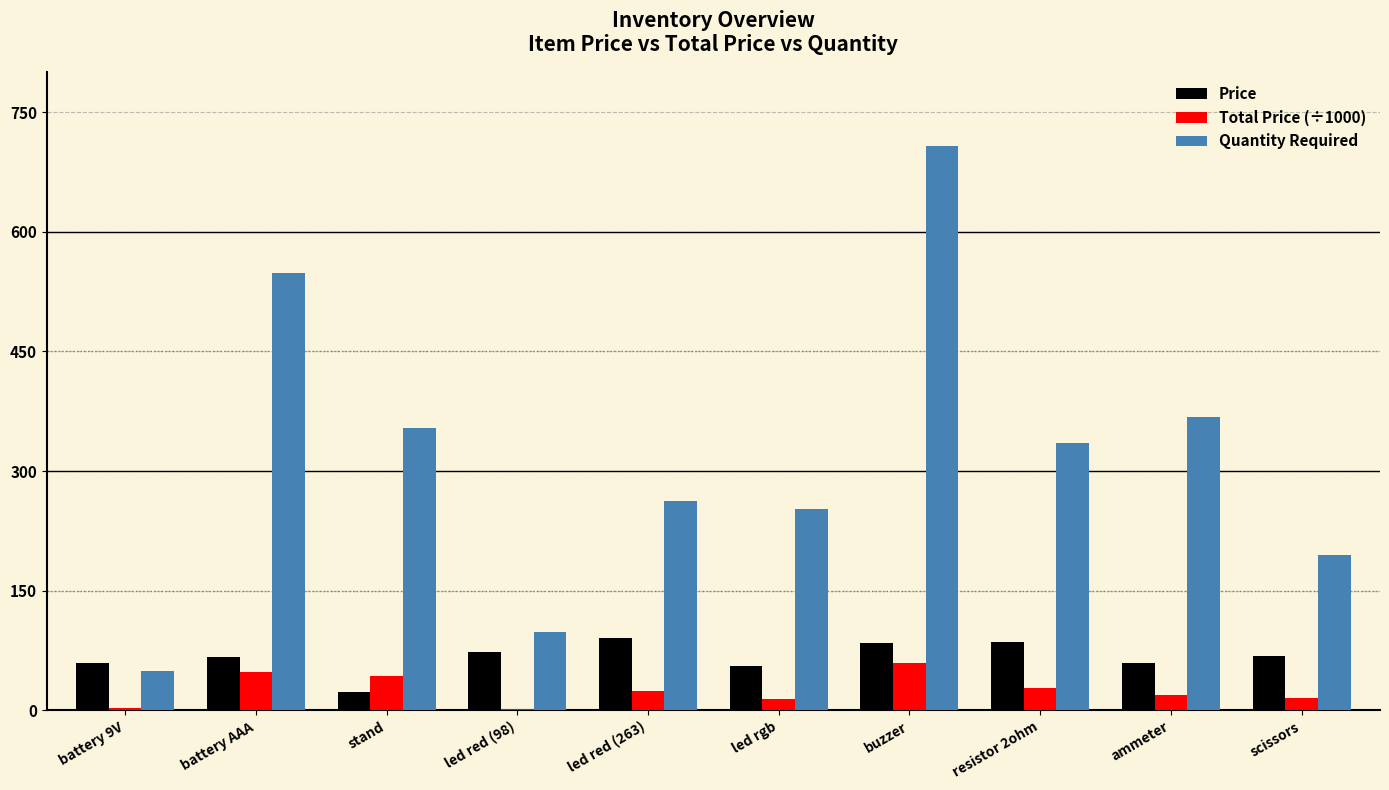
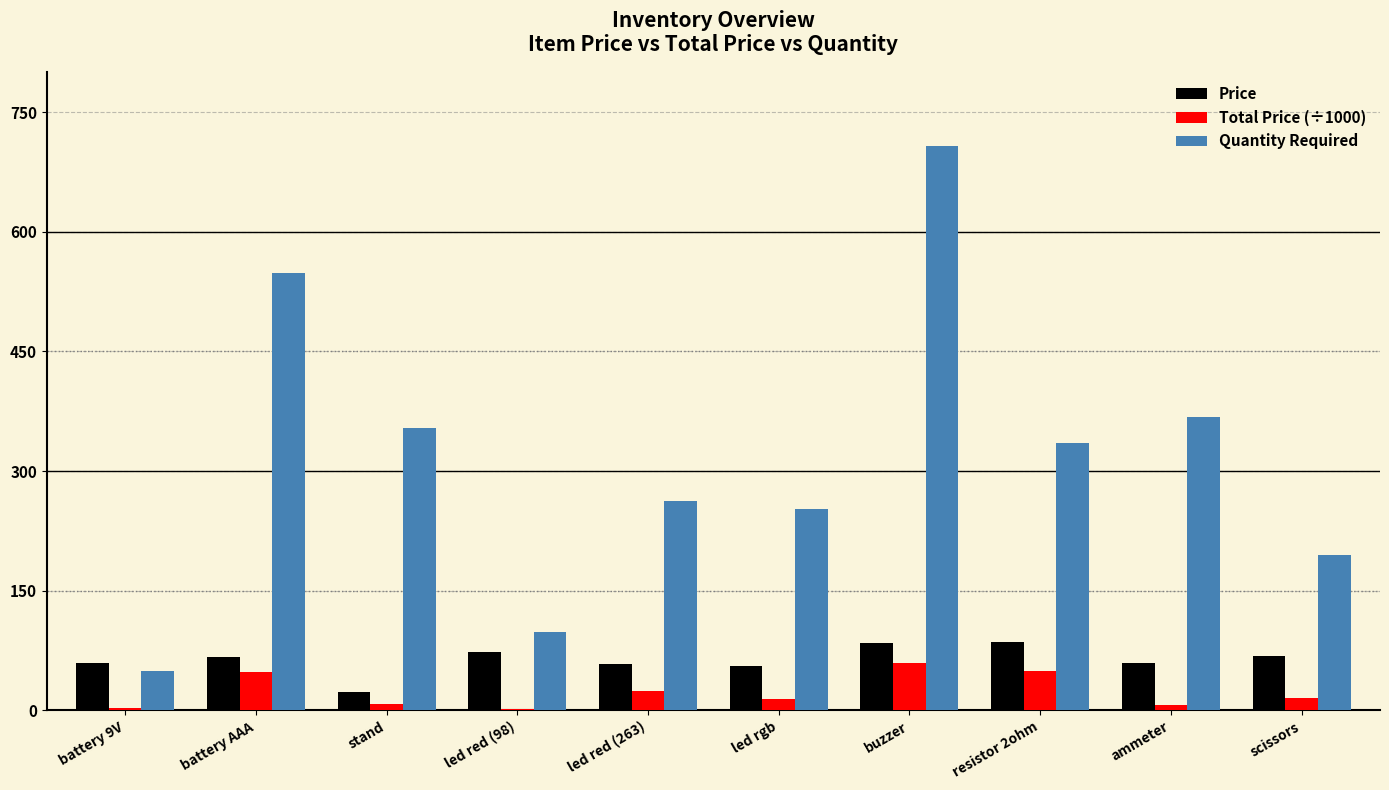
  {
    "Price": {
      "battery 9V": 60,
      "battery AAA": 70,
      "stand": 20,
      "led red (98)": 70,
-     "led red (263)": 90,
+     "led red (263)": 60,
      "led rgb": 60,
      "buzzer": 80,
      "resistor 2ohm": 90,
      "ammeter": 60,
      "scissors": 70
    },
    "Total Price (÷1000)": {
      "battery AAA": 50,
-     "stand": 40,
+     "stand": 10,
      "led red (263)": 20,
      "led rgb": 10,
      "buzzer": 60,
-     "resistor 2ohm": 30,
-     "ammeter": 20,
+     "resistor 2ohm": 50,
+     "ammeter": 10,
      "scissors": 20
    },
    "Quantity Required": {
      "battery 9V": 50,
      "battery AAA": 550,
      "stand": 350,
      "led red (98)": 100,
      "led red (263)": 260,
      "led rgb": 250,
      "buzzer": 710,
      "resistor 2ohm": 340,
      "ammeter": 370,
      "scissors": 200
    }
  }
